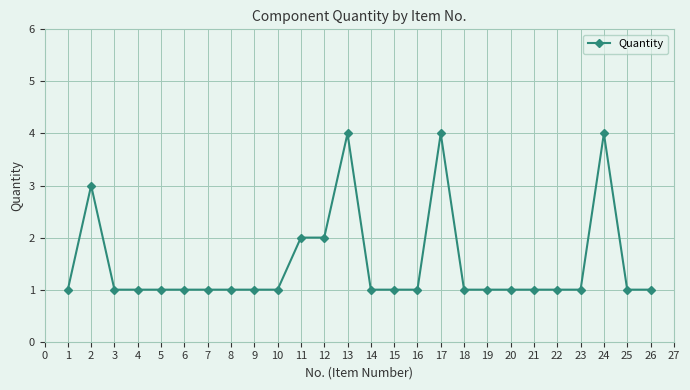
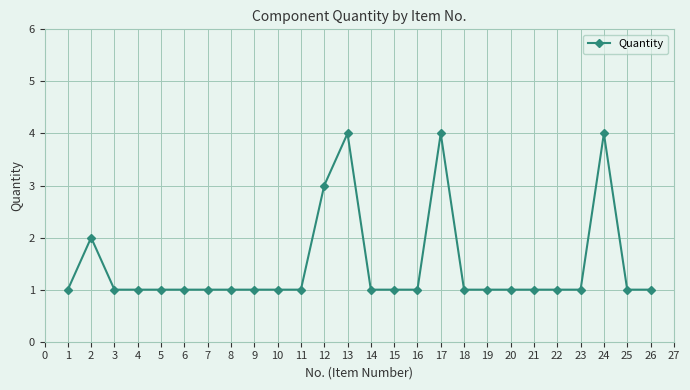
  {
    "1": 1,
-   "2": 3,
+   "2": 2,
    "3": 1,
    "4": 1,
    "5": 1,
    "6": 1,
    "7": 1,
    "8": 1,
    "9": 1,
    "10": 1,
-   "11": 2,
-   "12": 2,
+   "11": 1,
+   "12": 3,
    "13": 4,
    "14": 1,
    "15": 1,
    "16": 1,
    "17": 4,
    "18": 1,
    "19": 1,
    "20": 1,
    "21": 1,
    "22": 1,
    "23": 1,
    "24": 4,
    "25": 1,
    "26": 1
  }
